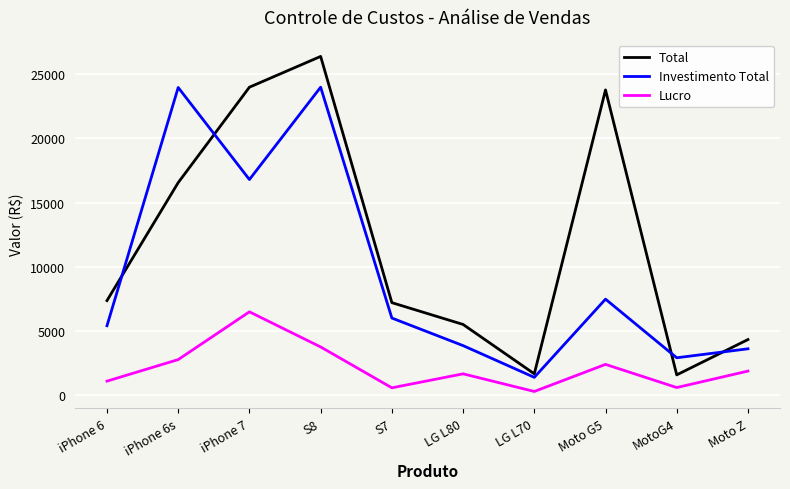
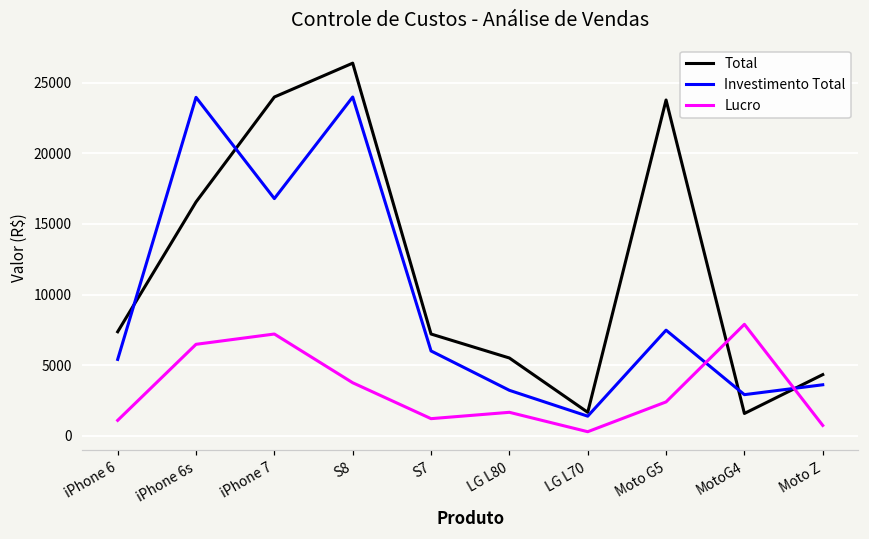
  {
    "Total": {
      "iPhone 6": 7400,
      "iPhone 6s": 16600,
      "iPhone 7": 24000,
      "S8": 26400,
      "S7": 7200,
      "LG L80": 5500,
      "LG L70": 1700,
      "Moto G5": 23800,
      "MotoG4": 1600,
      "Moto Z": 4300
    },
    "Investimento Total": {
      "iPhone 6": 5400,
      "iPhone 6s": 24000,
      "iPhone 7": 16800,
      "S8": 24000,
      "S7": 6000,
-     "LG L80": 3900,
+     "LG L80": 3200,
      "LG L70": 1400,
      "Moto G5": 7500,
      "MotoG4": 2900,
      "Moto Z": 3600
    },
    "Lucro": {
      "iPhone 6": 1100,
-     "iPhone 6s": 2800,
-     "iPhone 7": 6500,
+     "iPhone 6s": 6500,
+     "iPhone 7": 7200,
      "S8": 3700,
-     "S7": 600,
+     "S7": 1200,
      "LG L80": 1700,
      "LG L70": 300,
      "Moto G5": 2400,
-     "MotoG4": 600,
-     "Moto Z": 1900
+     "MotoG4": 7900,
+     "Moto Z": 700
    }
  }
